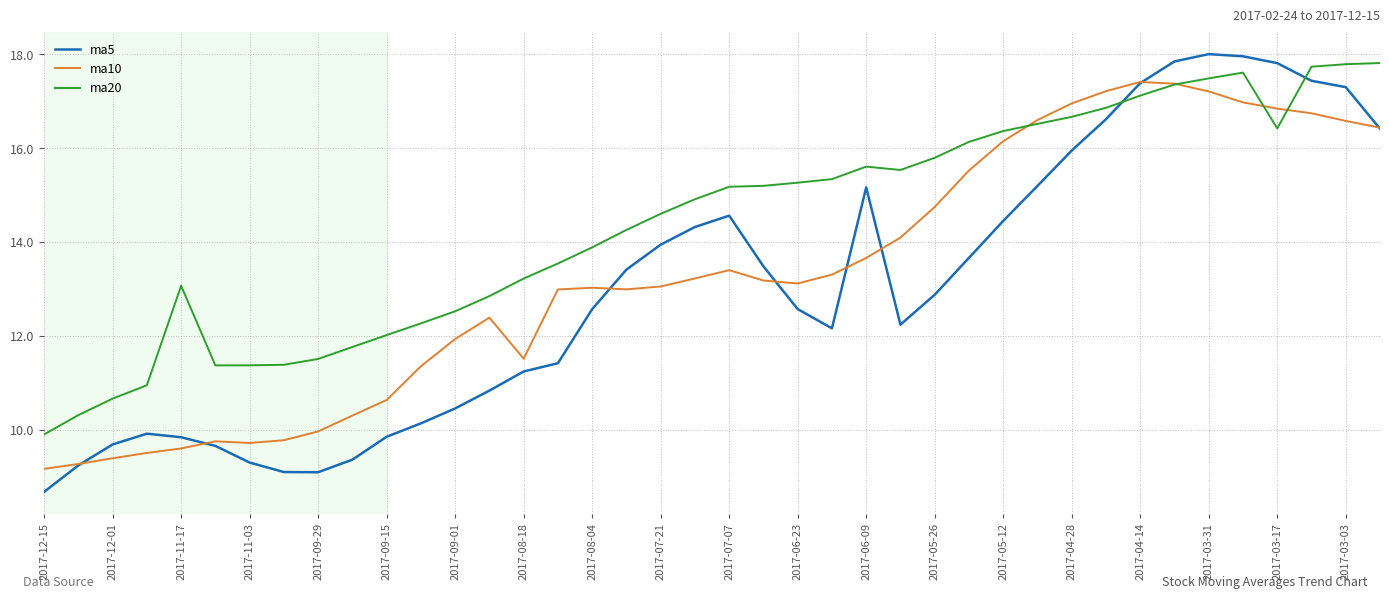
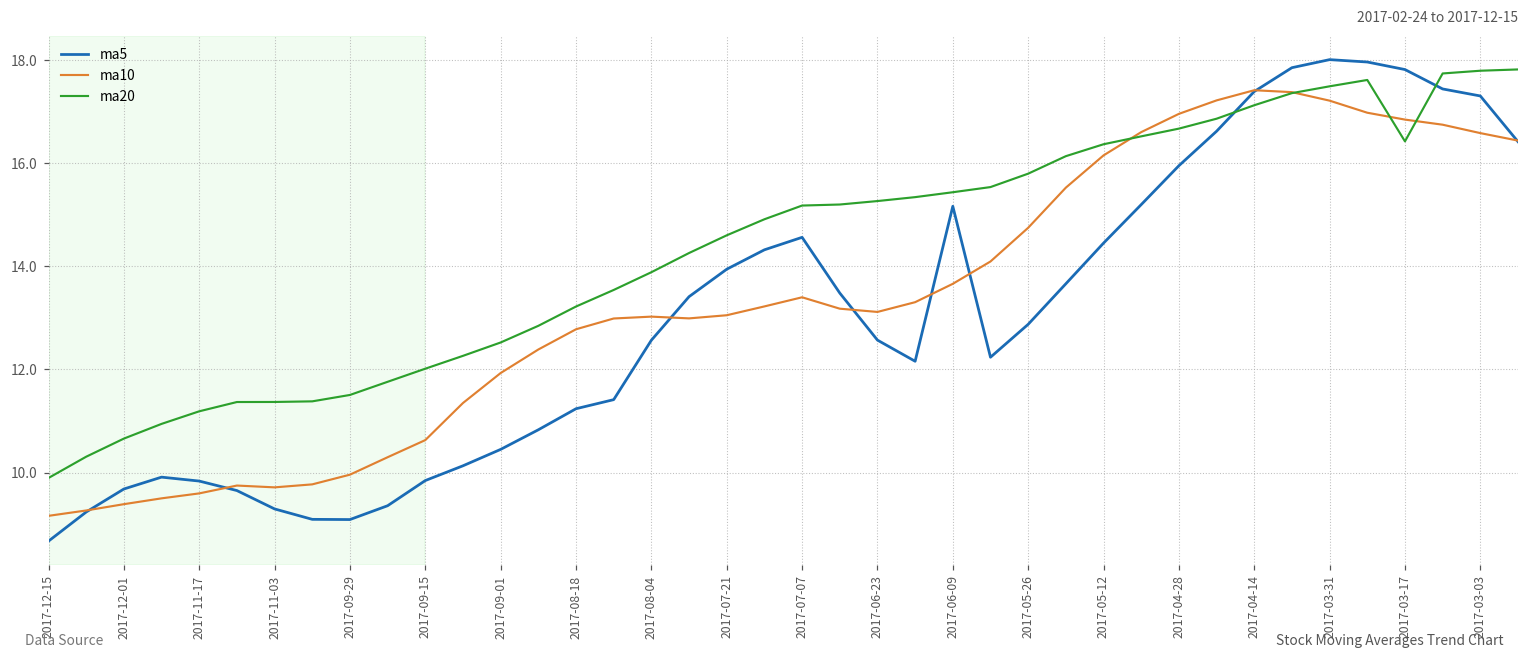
  {
    "ma5": {
      "2017-12-15": 8.7,
      "2017-12-01": 9.7,
      "2017-11-17": 9.8,
      "2017-11-03": 9.3,
      "2017-09-29": 9.1,
      "2017-09-15": 9.8,
      "2017-09-01": 10.5,
      "2017-08-18": 11.2,
      "2017-08-04": 12.6,
      "2017-07-21": 13.9,
      "2017-07-07": 14.6,
      "2017-06-23": 12.6,
      "2017-06-09": 15.2,
      "2017-05-26": 12.9,
      "2017-05-12": 14.4,
      "2017-04-28": 15.9,
      "2017-03-31": 18.0,
      "2017-03-17": 17.8,
      "2017-03-03": 17.3
    },
    "ma10": {
      "2017-12-15": 9.2,
      "2017-12-01": 9.4,
      "2017-11-17": 9.6,
      "2017-11-03": 9.7,
      "2017-09-29": 10.0,
      "2017-09-15": 10.6,
      "2017-09-01": 11.9,
-     "2017-08-18": 11.5,
+     "2017-08-18": 12.8,
      "2017-08-04": 13.0,
      "2017-07-21": 13.1,
      "2017-07-07": 13.4,
      "2017-06-23": 13.1,
      "2017-06-09": 13.7,
      "2017-05-26": 14.7,
      "2017-05-12": 16.1,
      "2017-04-28": 17.0,
      "2017-03-31": 17.2,
      "2017-03-17": 16.8,
      "2017-03-03": 16.6
    },
    "ma20": {
      "2017-12-15": 9.9,
      "2017-12-01": 10.7,
-     "2017-11-17": 13.1,
+     "2017-11-17": 11.2,
      "2017-11-03": 11.4,
      "2017-09-29": 11.5,
      "2017-09-15": 12.0,
      "2017-09-01": 12.5,
      "2017-08-18": 13.2,
      "2017-08-04": 13.9,
      "2017-07-21": 14.6,
      "2017-07-07": 15.2,
      "2017-06-23": 15.3,
-     "2017-06-09": 15.6,
+     "2017-06-09": 15.4,
      "2017-05-26": 15.8,
      "2017-05-12": 16.4,
      "2017-04-28": 16.7,
      "2017-04-14": 17.1,
      "2017-03-31": 17.5,
      "2017-03-17": 16.4,
      "2017-03-03": 17.8
    }
  }
